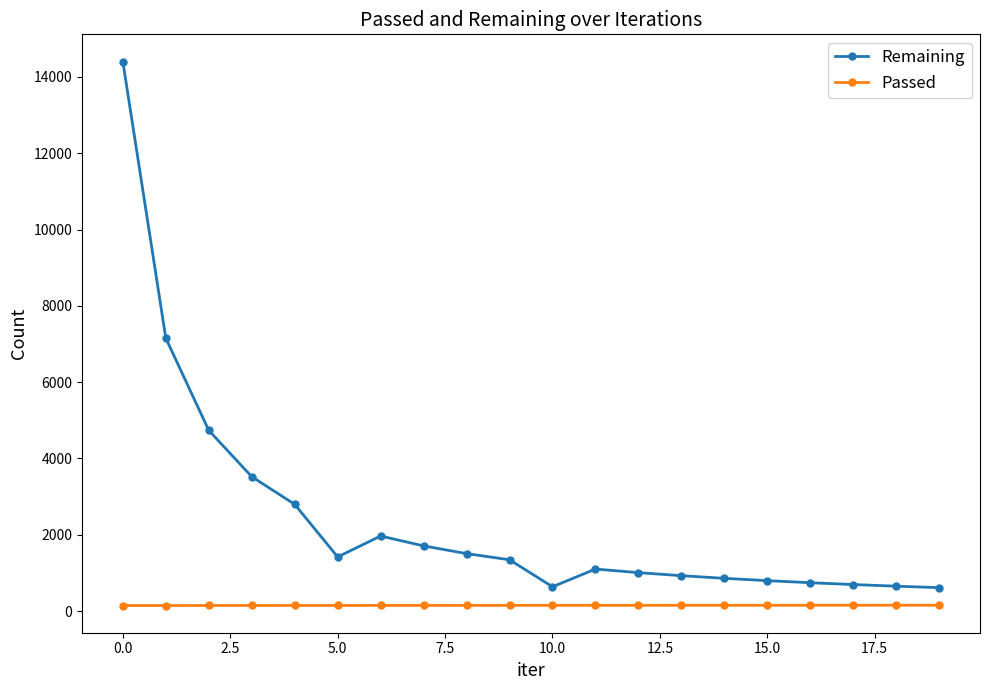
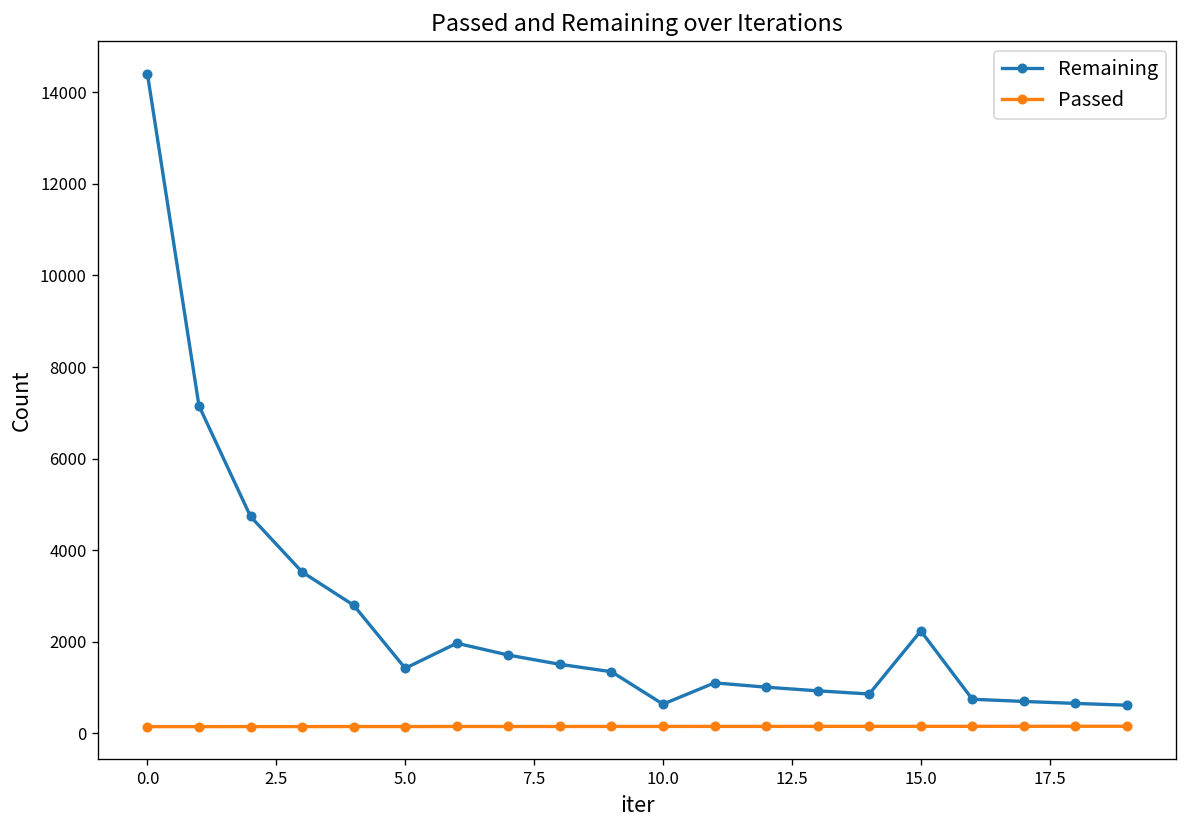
  {
    "Remaining": {
      "0.0": 14400,
      "5.0": 1400,
      "10.0": 600,
-     "15.0": 800
+     "15.0": 2200
    },
    "Passed": {
      "0.0": 100,
      "5.0": 100,
      "10.0": 100,
      "15.0": 200
    }
  }
